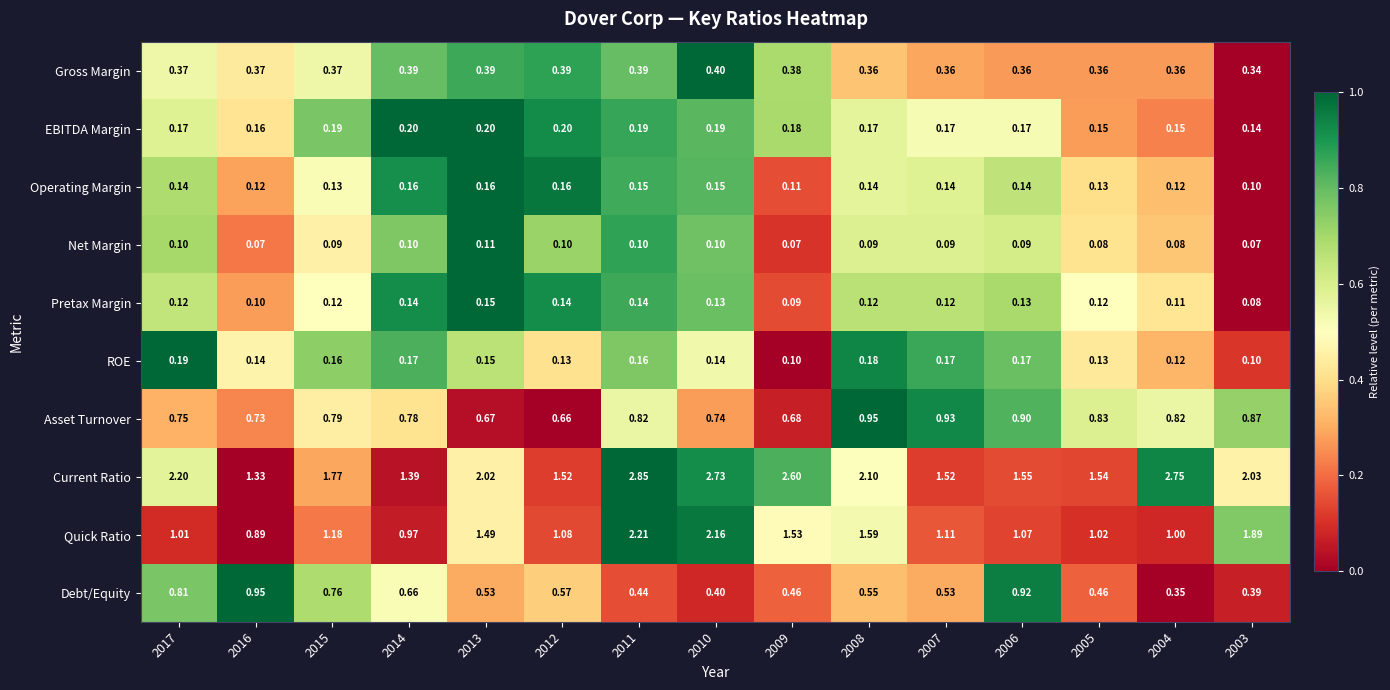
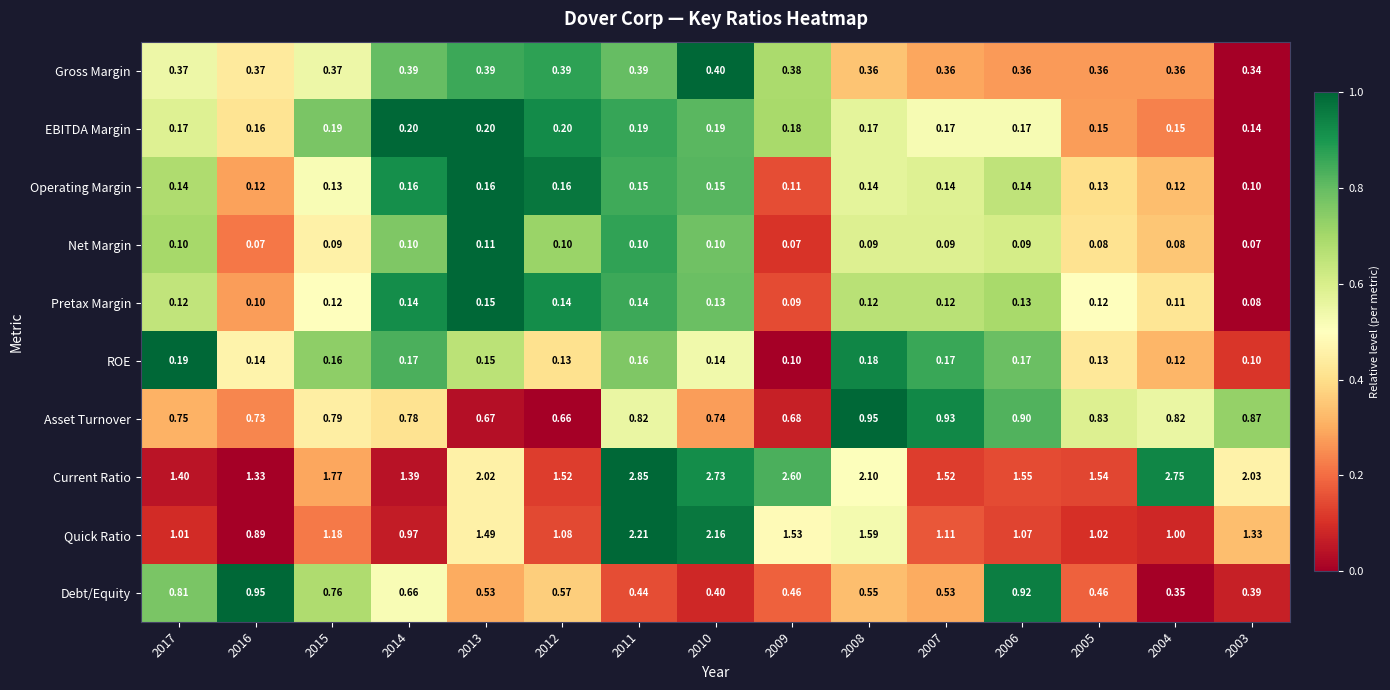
  {
    "Gross Margin": {
      "2017": 0.37,
      "2016": 0.37,
      "2015": 0.37,
      "2014": 0.39,
      "2013": 0.39,
      "2012": 0.39,
      "2011": 0.39,
      "2010": 0.40,
      "2009": 0.38,
      "2008": 0.36,
      "2007": 0.36,
      "2006": 0.36,
      "2005": 0.36,
      "2004": 0.36,
      "2003": 0.34
    },
    "EBITDA Margin": {
      "2017": 0.17,
      "2016": 0.16,
      "2015": 0.19,
      "2014": 0.20,
      "2013": 0.20,
      "2012": 0.20,
      "2011": 0.19,
      "2010": 0.19,
      "2009": 0.18,
      "2008": 0.17,
      "2007": 0.17,
      "2006": 0.17,
      "2005": 0.15,
      "2004": 0.15,
      "2003": 0.14
    },
    "Operating Margin": {
      "2017": 0.14,
      "2016": 0.12,
      "2015": 0.13,
      "2014": 0.16,
      "2013": 0.16,
      "2012": 0.16,
      "2011": 0.15,
      "2010": 0.15,
      "2009": 0.11,
      "2008": 0.14,
      "2007": 0.14,
      "2006": 0.14,
      "2005": 0.13,
      "2004": 0.12,
      "2003": 0.10
    },
    "Net Margin": {
      "2017": 0.10,
      "2016": 0.07,
      "2015": 0.09,
      "2014": 0.10,
      "2013": 0.11,
      "2012": 0.10,
      "2011": 0.10,
      "2010": 0.10,
      "2009": 0.07,
      "2008": 0.09,
      "2007": 0.09,
      "2006": 0.09,
      "2005": 0.08,
      "2004": 0.08,
      "2003": 0.07
    },
    "Pretax Margin": {
      "2017": 0.12,
      "2016": 0.10,
      "2015": 0.12,
      "2014": 0.14,
      "2013": 0.15,
      "2012": 0.14,
      "2011": 0.14,
      "2010": 0.13,
      "2009": 0.09,
      "2008": 0.12,
      "2007": 0.12,
      "2006": 0.13,
      "2005": 0.12,
      "2004": 0.11,
      "2003": 0.08
    },
    "ROE": {
      "2017": 0.19,
      "2016": 0.14,
      "2015": 0.16,
      "2014": 0.17,
      "2013": 0.15,
      "2012": 0.13,
      "2011": 0.16,
      "2010": 0.14,
      "2009": 0.10,
      "2008": 0.18,
      "2007": 0.17,
      "2006": 0.17,
      "2005": 0.13,
      "2004": 0.12,
      "2003": 0.10
    },
    "Asset Turnover": {
      "2017": 0.75,
      "2016": 0.73,
      "2015": 0.79,
      "2014": 0.78,
      "2013": 0.67,
      "2012": 0.66,
      "2011": 0.82,
      "2010": 0.74,
      "2009": 0.68,
      "2008": 0.95,
      "2007": 0.93,
      "2006": 0.90,
      "2005": 0.83,
      "2004": 0.82,
      "2003": 0.87
    },
    "Current Ratio": {
-     "2017": 2.20,
+     "2017": 1.40,
      "2016": 1.33,
      "2015": 1.77,
      "2014": 1.39,
      "2013": 2.02,
      "2012": 1.52,
      "2011": 2.85,
      "2010": 2.73,
      "2009": 2.60,
      "2008": 2.10,
      "2007": 1.52,
      "2006": 1.55,
      "2005": 1.54,
      "2004": 2.75,
      "2003": 2.03
    },
    "Quick Ratio": {
      "2017": 1.01,
      "2016": 0.89,
      "2015": 1.18,
      "2014": 0.97,
      "2013": 1.49,
      "2012": 1.08,
      "2011": 2.21,
      "2010": 2.16,
      "2009": 1.53,
      "2008": 1.59,
      "2007": 1.11,
      "2006": 1.07,
      "2005": 1.02,
      "2004": 1.00,
-     "2003": 1.89
+     "2003": 1.33
    },
    "Debt/Equity": {
      "2017": 0.81,
      "2016": 0.95,
      "2015": 0.76,
      "2014": 0.66,
      "2013": 0.53,
      "2012": 0.57,
      "2011": 0.44,
      "2010": 0.40,
      "2009": 0.46,
      "2008": 0.55,
      "2007": 0.53,
      "2006": 0.92,
      "2005": 0.46,
      "2004": 0.35,
      "2003": 0.39
    }
  }
